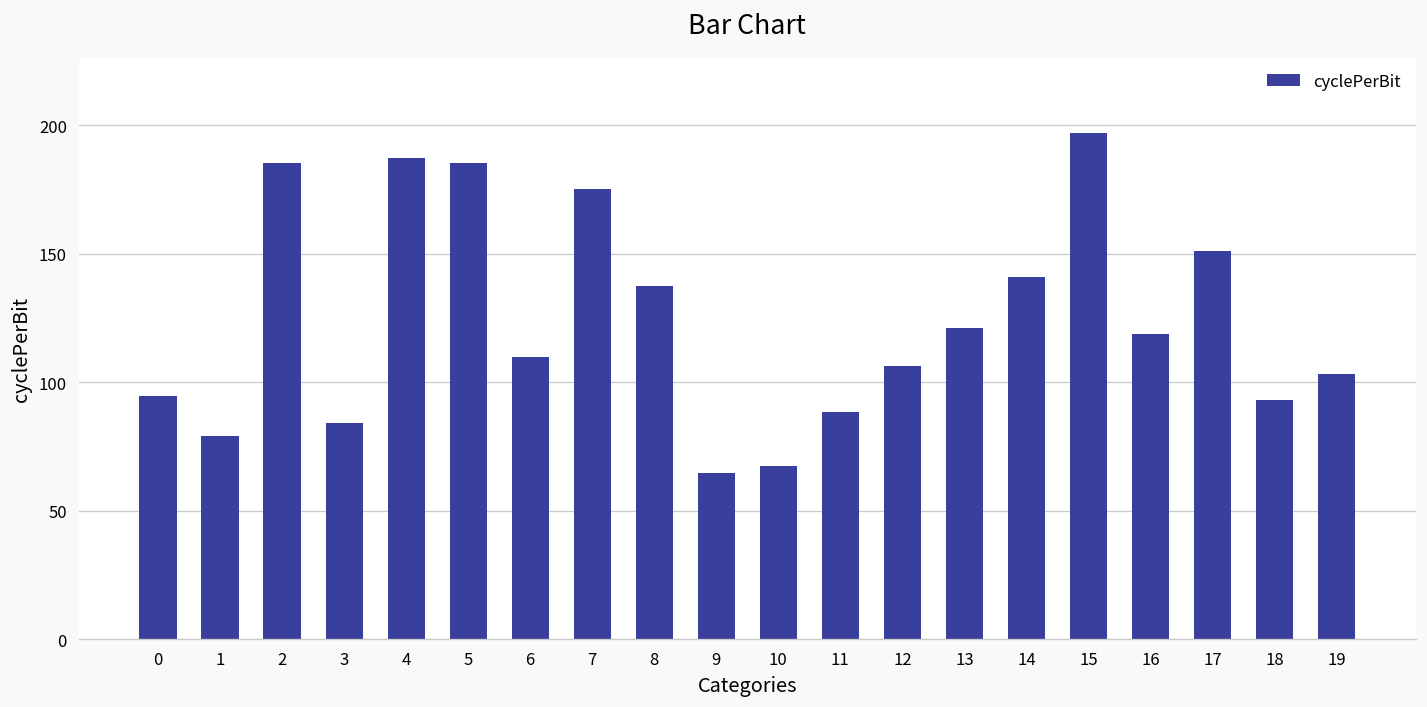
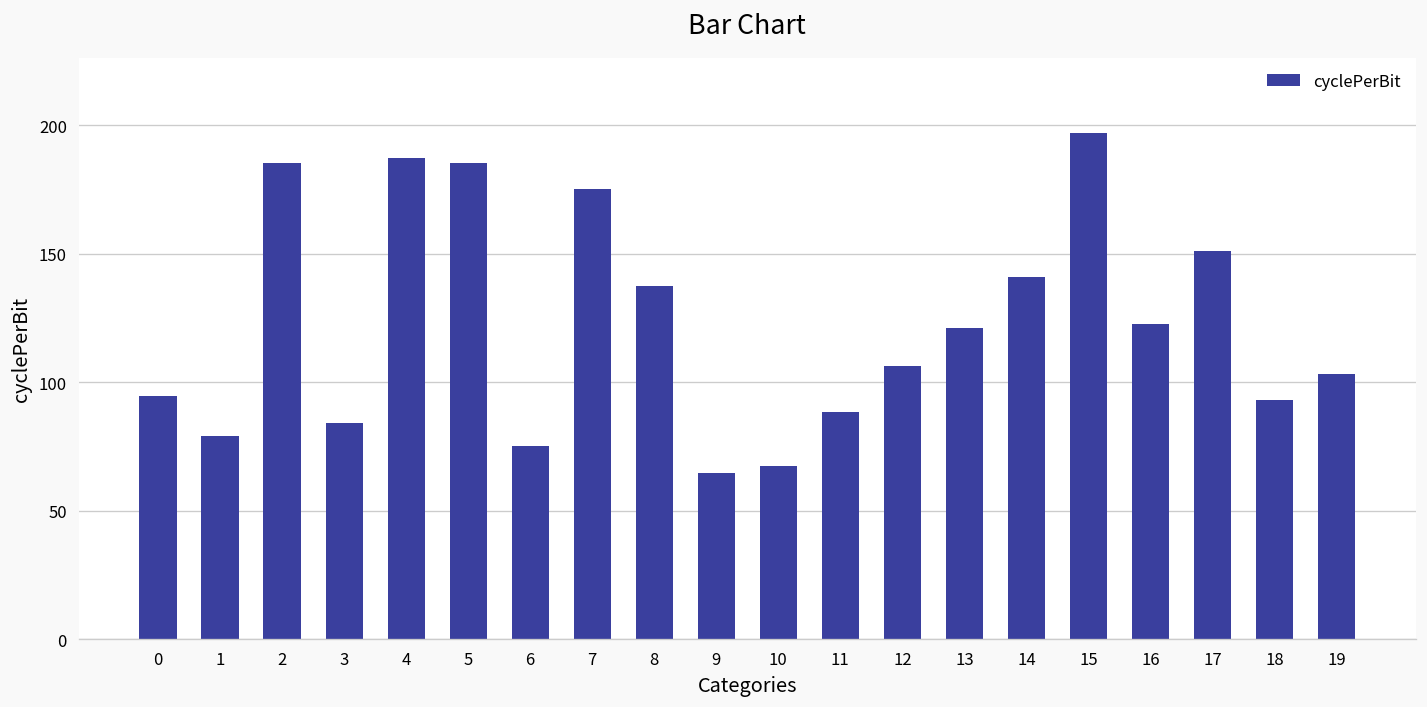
  {
    "0": 94,
    "1": 79,
    "2": 185,
    "3": 84,
    "4": 187,
    "5": 185,
-   "6": 110,
+   "6": 75,
    "7": 175,
    "8": 137,
    "9": 65,
    "10": 68,
    "11": 88,
    "12": 106,
    "13": 121,
    "14": 141,
    "15": 197,
-   "16": 119,
+   "16": 123,
    "17": 151,
    "18": 93,
    "19": 103
  }
